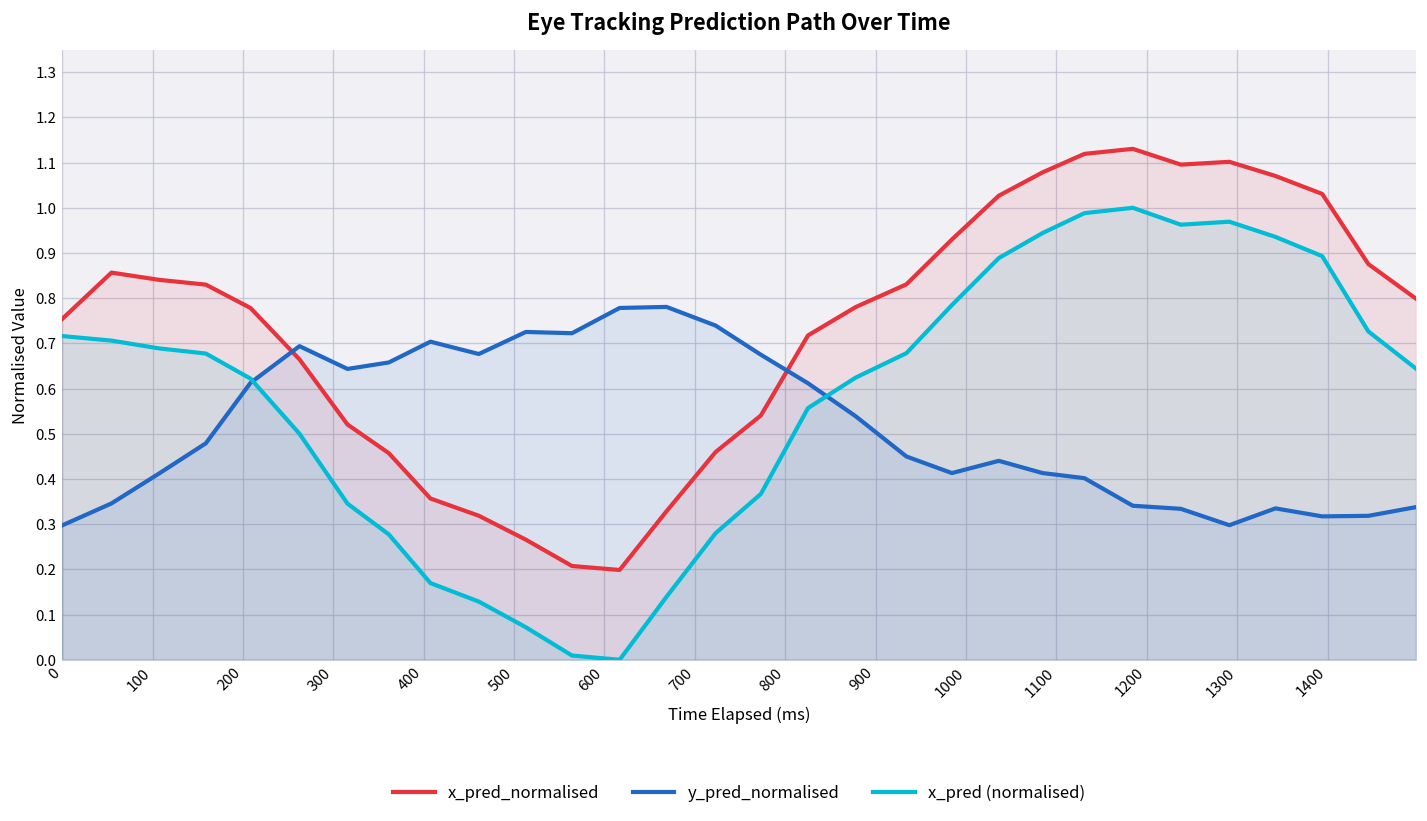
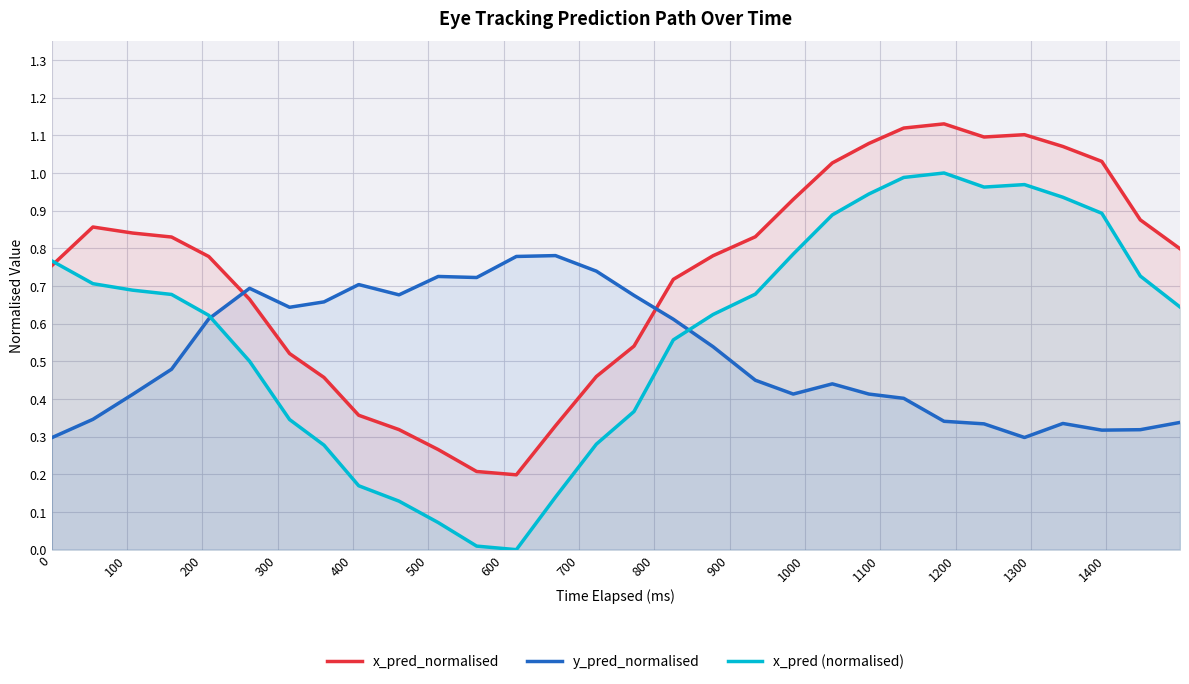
  {
    "x_pred_normalised": {
      "0": 0.75
    },
    "y_pred_normalised": {
      "0": 0.30
    },
    "x_pred (normalised)": {
-     "0": 0.72
+     "0": 0.77
    }
  }
